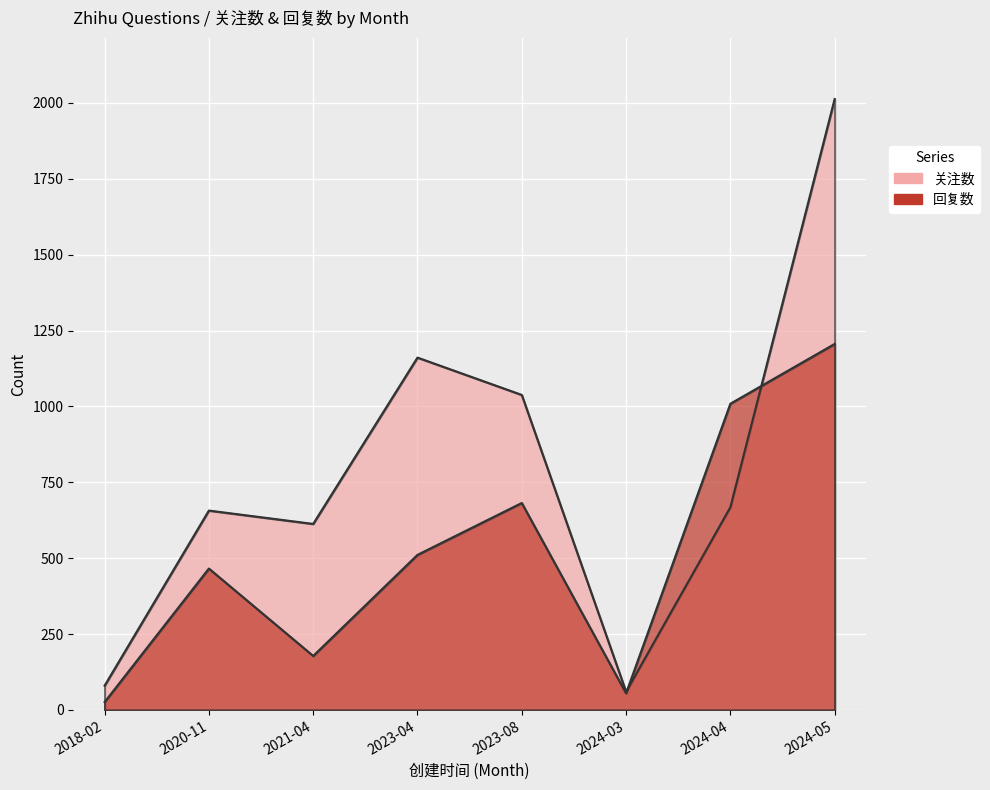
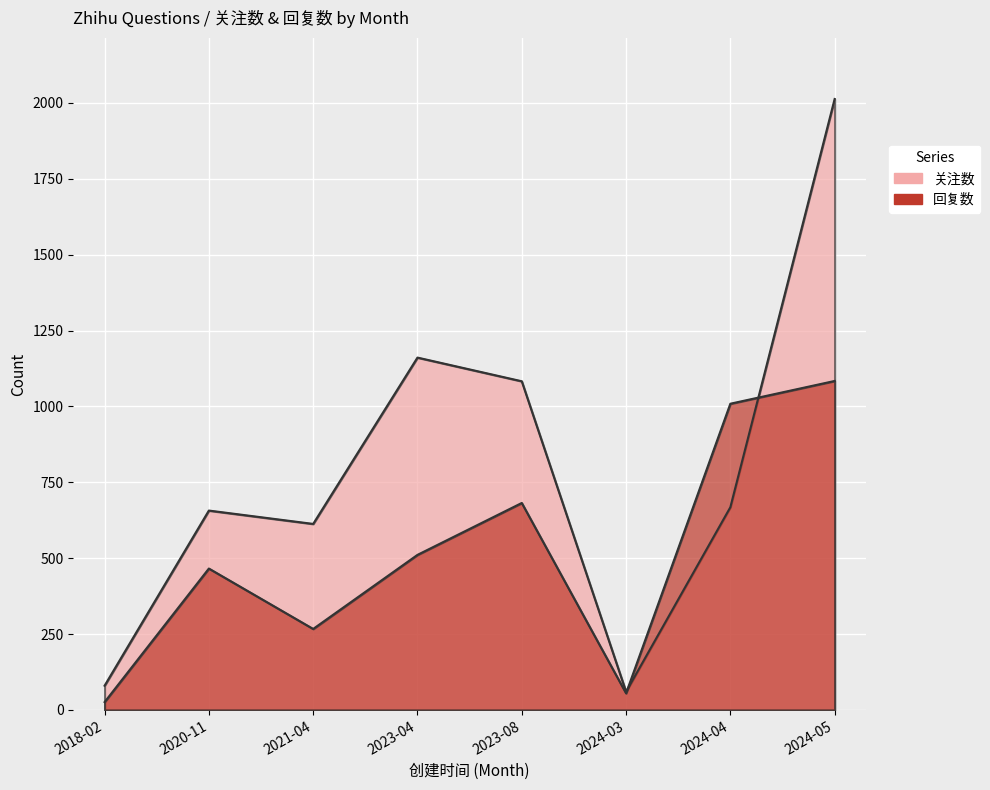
  {
    "关注数": {
      "2018-02": 80,
      "2020-11": 660,
      "2021-04": 610,
      "2023-04": 1160,
-     "2023-08": 1040,
+     "2023-08": 1080,
      "2024-04": 670,
      "2024-05": 2010
    },
    "回复数": {
      "2018-02": 30,
      "2020-11": 470,
-     "2021-04": 180,
+     "2021-04": 270,
      "2023-04": 510,
      "2023-08": 680,
      "2024-04": 1010,
-     "2024-05": 1210
+     "2024-05": 1080
    }
  }
